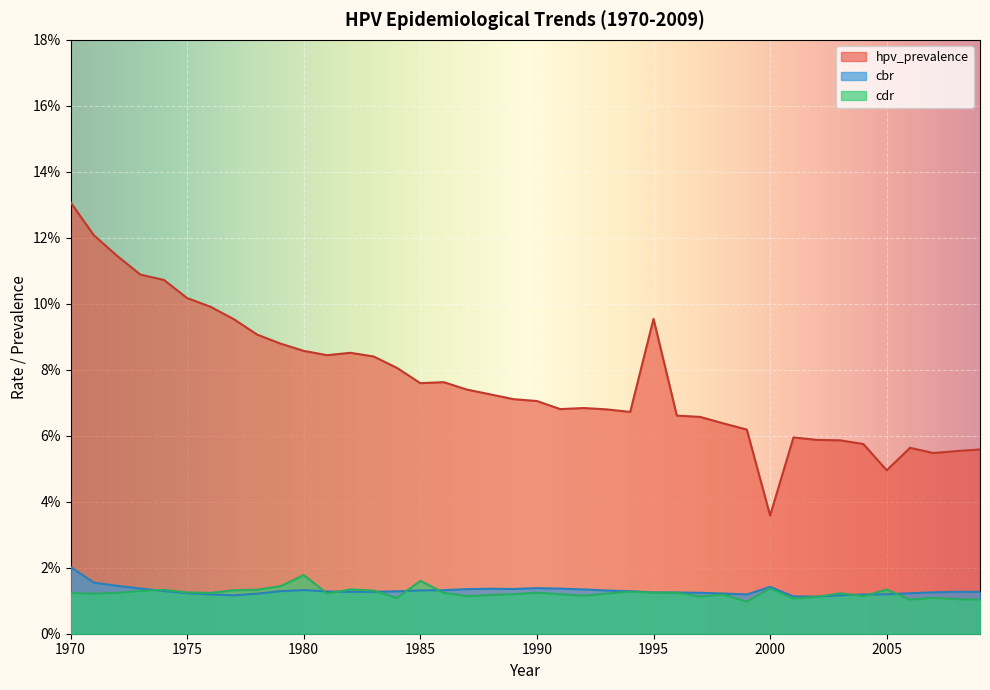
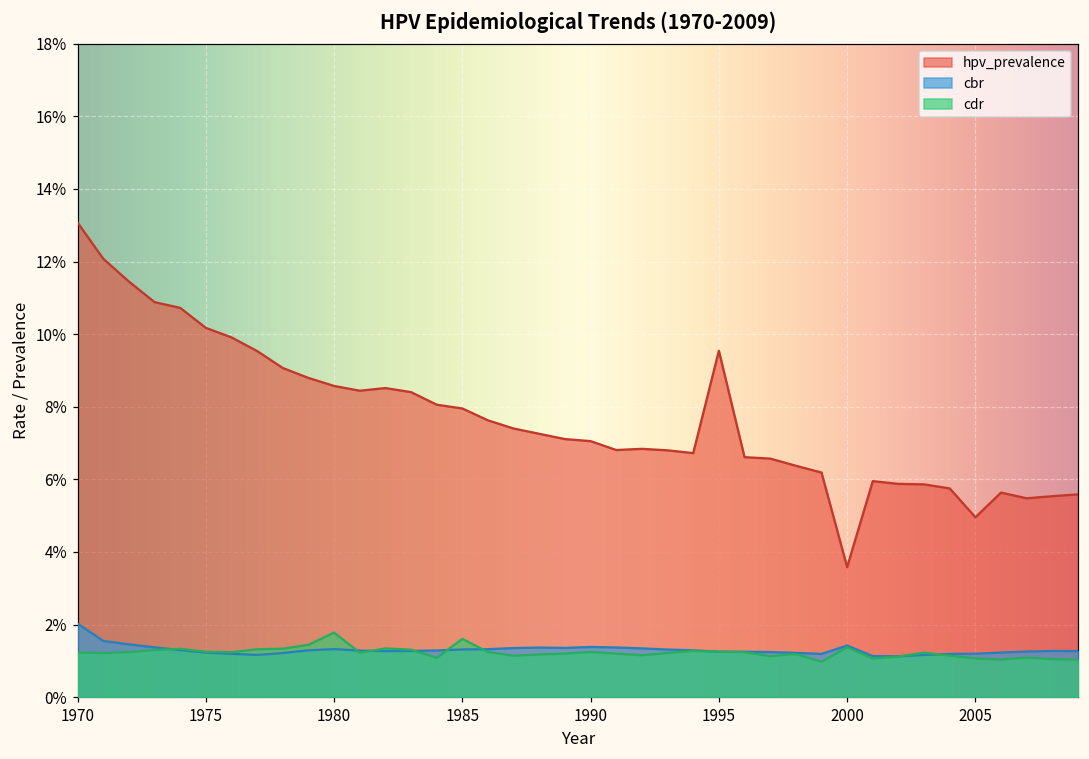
  {
    "hpv_prevalence": {
      "1970": "13.1%",
      "1975": "10.2%",
      "1980": "8.6%",
-     "1985": "7.6%",
+     "1985": "8.0%",
      "1990": "7.1%",
      "1995": "9.5%",
      "2000": "3.6%",
      "2005": "5.0%"
    },
    "cbr": {
      "1970": "2.0%",
      "1980": "1.3%",
      "1985": "1.3%",
      "1990": "1.4%",
      "2005": "1.2%"
    },
    "cdr": {
      "1970": "1.2%",
      "1980": "1.8%",
      "1985": "1.6%",
      "1990": "1.2%",
-     "2005": "1.3%"
+     "2005": "1.1%"
    }
  }
